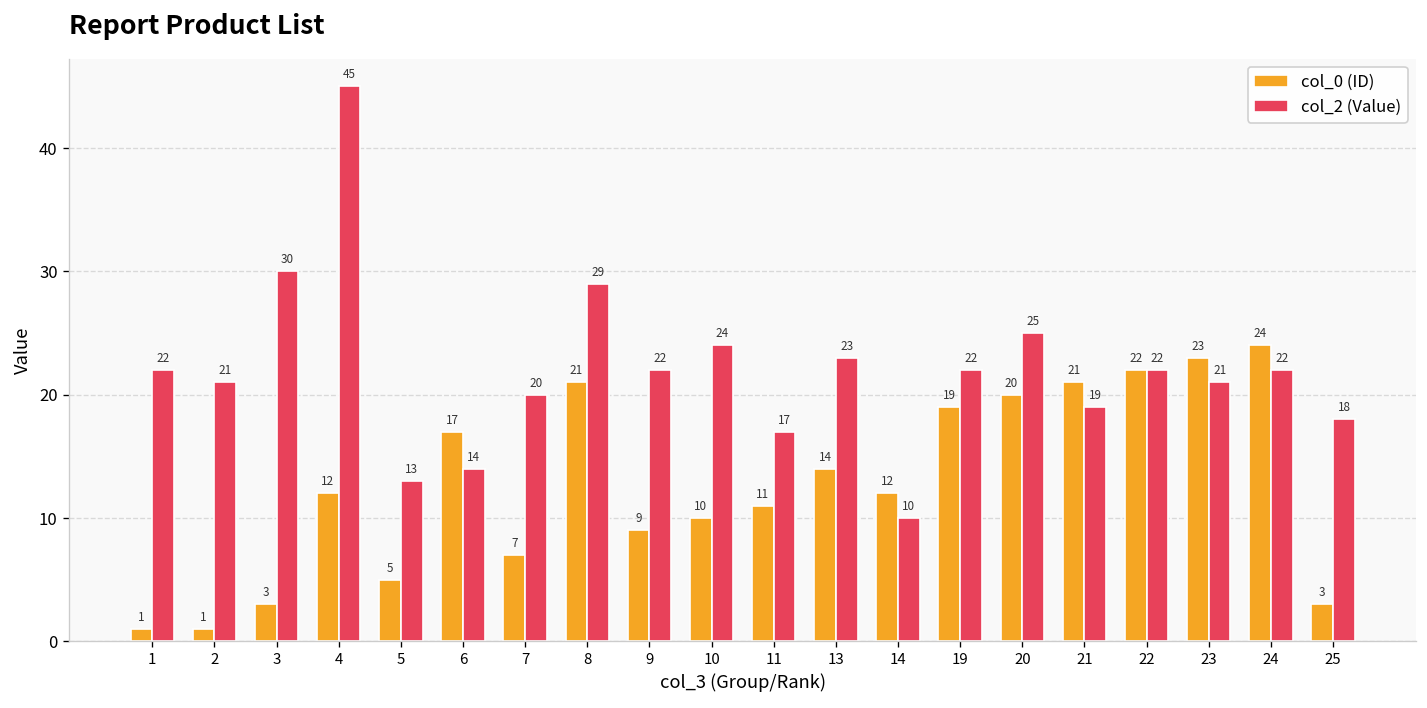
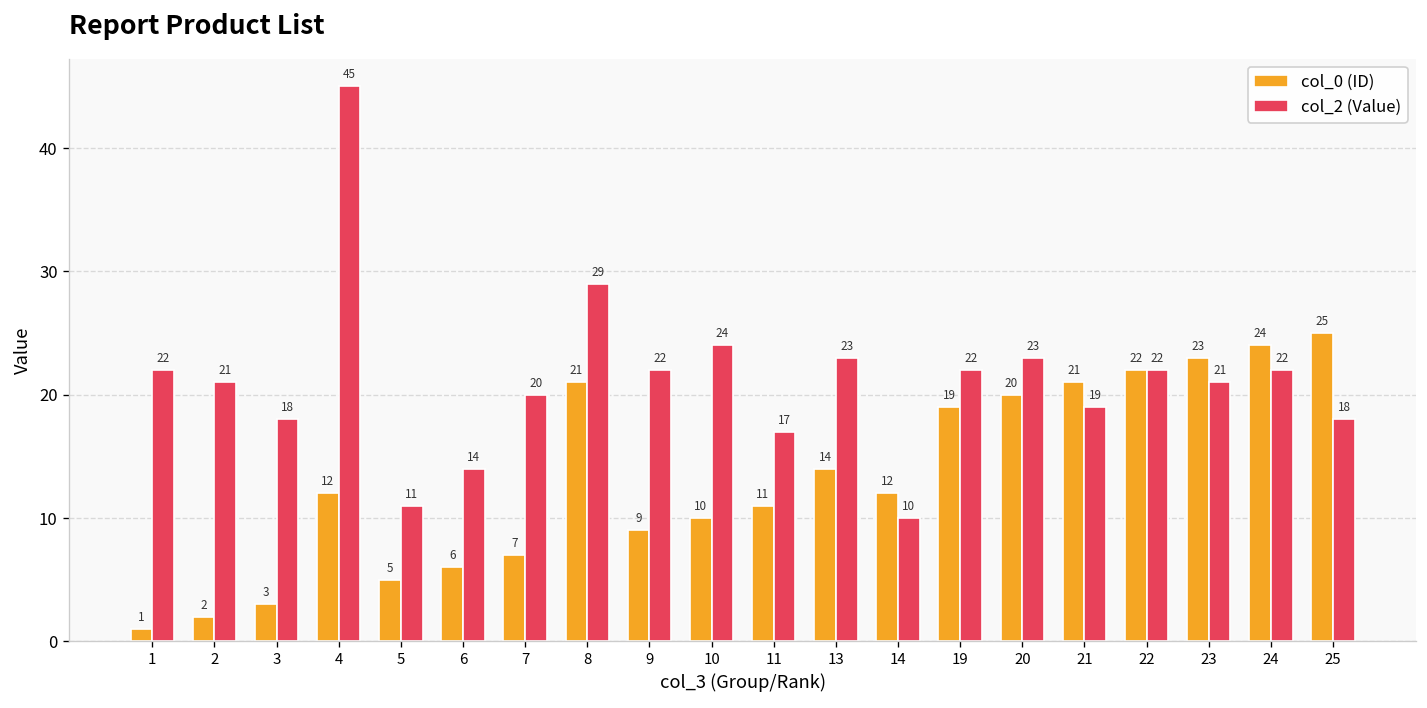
  {
    "col_0 (ID)": {
      "1": 1,
-     "2": 1,
+     "2": 2,
      "3": 3,
      "4": 12,
      "5": 5,
-     "6": 17,
+     "6": 6,
      "7": 7,
      "8": 21,
      "9": 9,
      "10": 10,
      "11": 11,
      "13": 14,
      "14": 12,
      "19": 19,
      "20": 20,
      "21": 21,
      "22": 22,
      "23": 23,
      "24": 24,
-     "25": 3
+     "25": 25
    },
    "col_2 (Value)": {
      "1": 22,
      "2": 21,
-     "3": 30,
+     "3": 18,
      "4": 45,
-     "5": 13,
+     "5": 11,
      "6": 14,
      "7": 20,
      "8": 29,
      "9": 22,
      "10": 24,
      "11": 17,
      "13": 23,
      "14": 10,
      "19": 22,
-     "20": 25,
+     "20": 23,
      "21": 19,
      "22": 22,
      "23": 21,
      "24": 22,
      "25": 18
    }
  }
